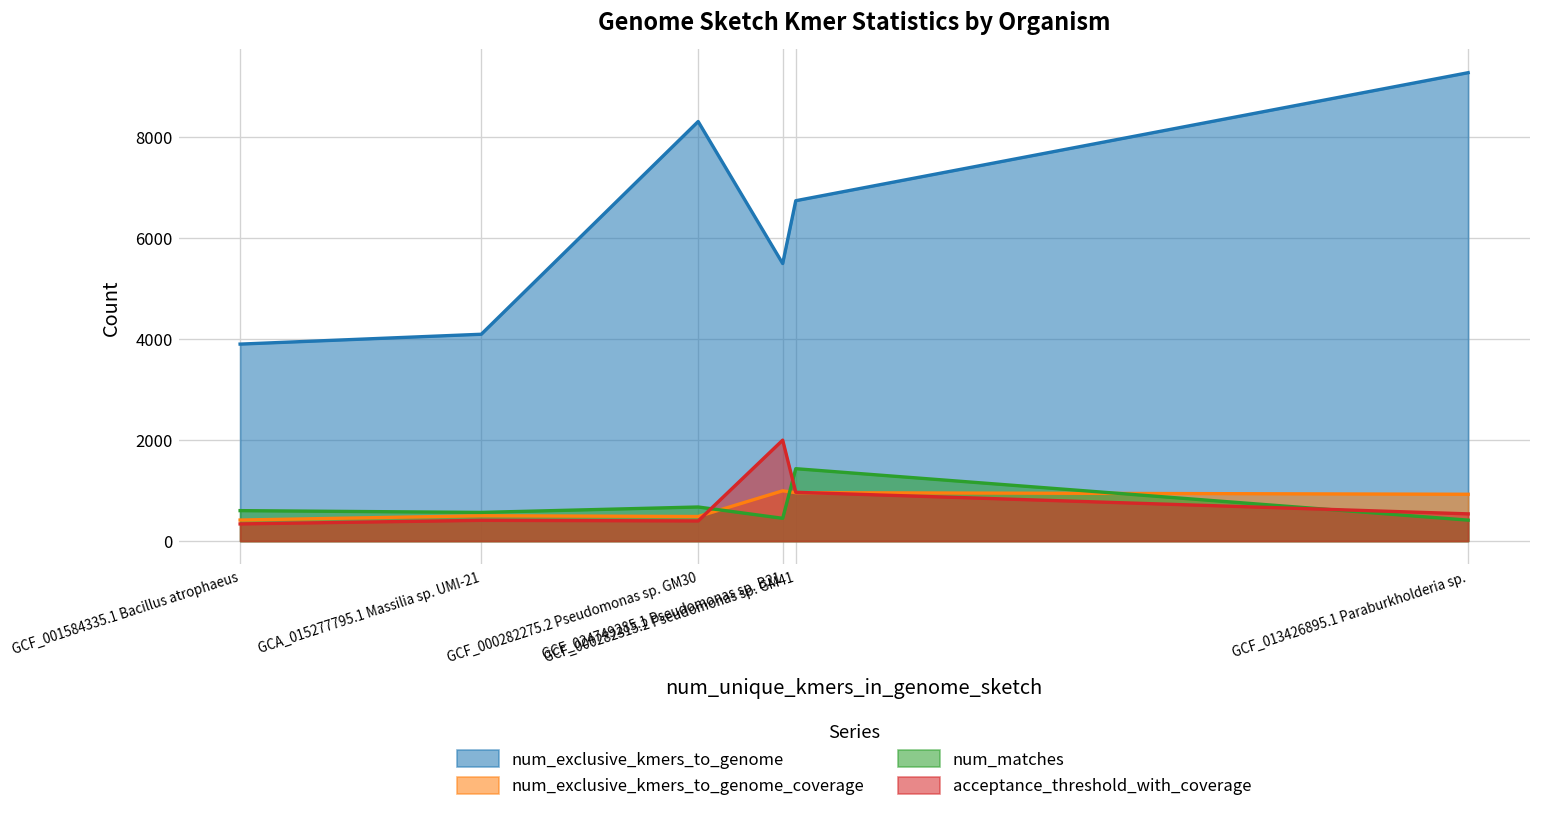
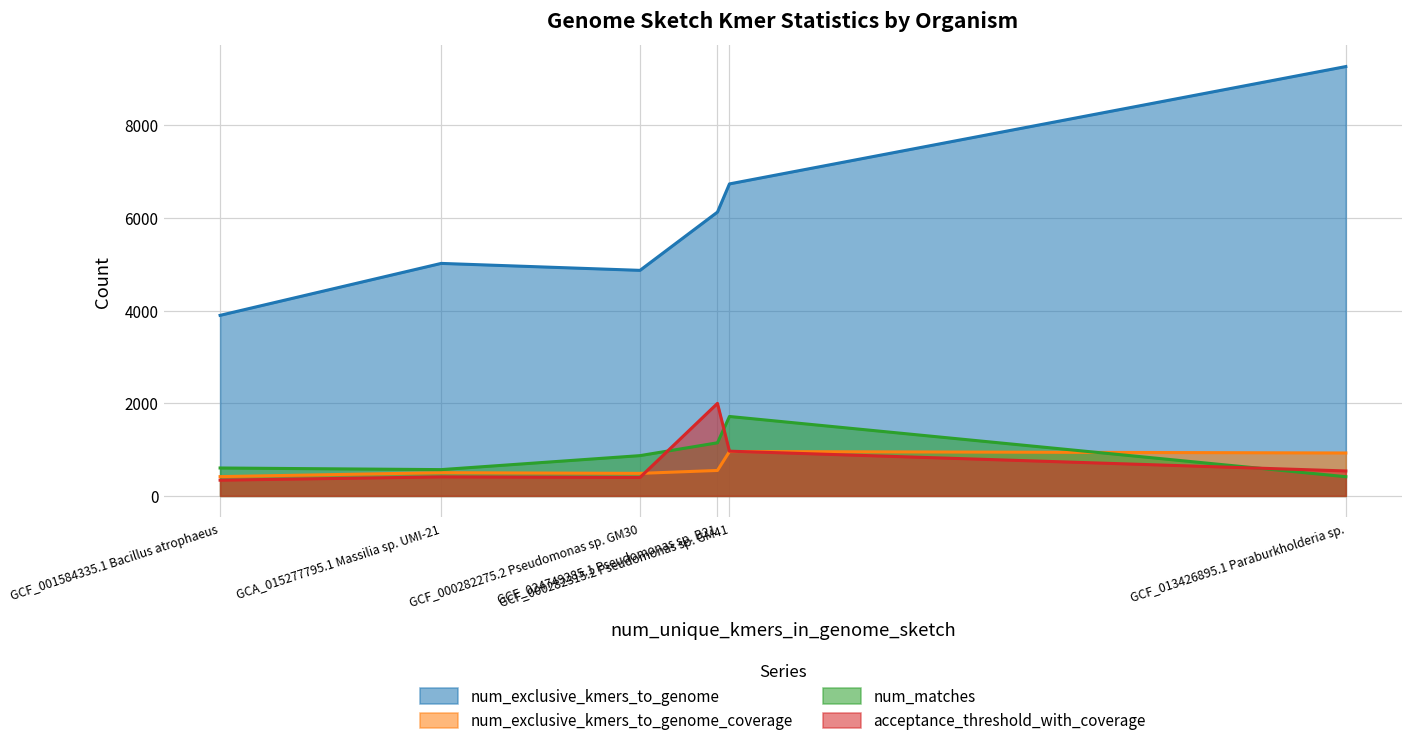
  {
    "num_exclusive_kmers_to_genome": {
      "GCF_001584335.1 Bacillus atrophaeus": 3900,
-     "GCA_015277795.1 Massilia sp. UMI-21": 4100,
-     "GCF_000282275.2 Pseudomonas sp. GM30": 8300,
-     "GCF_024749285.1 Pseudomonas sp. B21": 5500,
+     "GCA_015277795.1 Massilia sp. UMI-21": 5000,
+     "GCF_000282275.2 Pseudomonas sp. GM30": 4900,
+     "GCF_024749285.1 Pseudomonas sp. B21": 6100,
      "GCF_000282315.2 Pseudomonas sp. GM41": 6700,
      "GCF_013426895.1 Paraburkholderia sp.": 9300
    },
    "num_exclusive_kmers_to_genome_coverage": {
      "GCF_001584335.1 Bacillus atrophaeus": 400,
      "GCA_015277795.1 Massilia sp. UMI-21": 500,
      "GCF_000282275.2 Pseudomonas sp. GM30": 500,
-     "GCF_024749285.1 Pseudomonas sp. B21": 1000,
+     "GCF_024749285.1 Pseudomonas sp. B21": 500,
      "GCF_013426895.1 Paraburkholderia sp.": 900
    },
    "num_matches": {
      "GCF_001584335.1 Bacillus atrophaeus": 600,
      "GCA_015277795.1 Massilia sp. UMI-21": 600,
-     "GCF_000282275.2 Pseudomonas sp. GM30": 700,
-     "GCF_024749285.1 Pseudomonas sp. B21": 500,
-     "GCF_000282315.2 Pseudomonas sp. GM41": 1400,
+     "GCF_000282275.2 Pseudomonas sp. GM30": 900,
+     "GCF_024749285.1 Pseudomonas sp. B21": 1100,
+     "GCF_000282315.2 Pseudomonas sp. GM41": 1700,
      "GCF_013426895.1 Paraburkholderia sp.": 400
    },
    "acceptance_threshold_with_coverage": {
      "GCF_001584335.1 Bacillus atrophaeus": 300,
      "GCA_015277795.1 Massilia sp. UMI-21": 400,
      "GCF_000282275.2 Pseudomonas sp. GM30": 400,
      "GCF_024749285.1 Pseudomonas sp. B21": 2000,
      "GCF_013426895.1 Paraburkholderia sp.": 500
    }
  }
